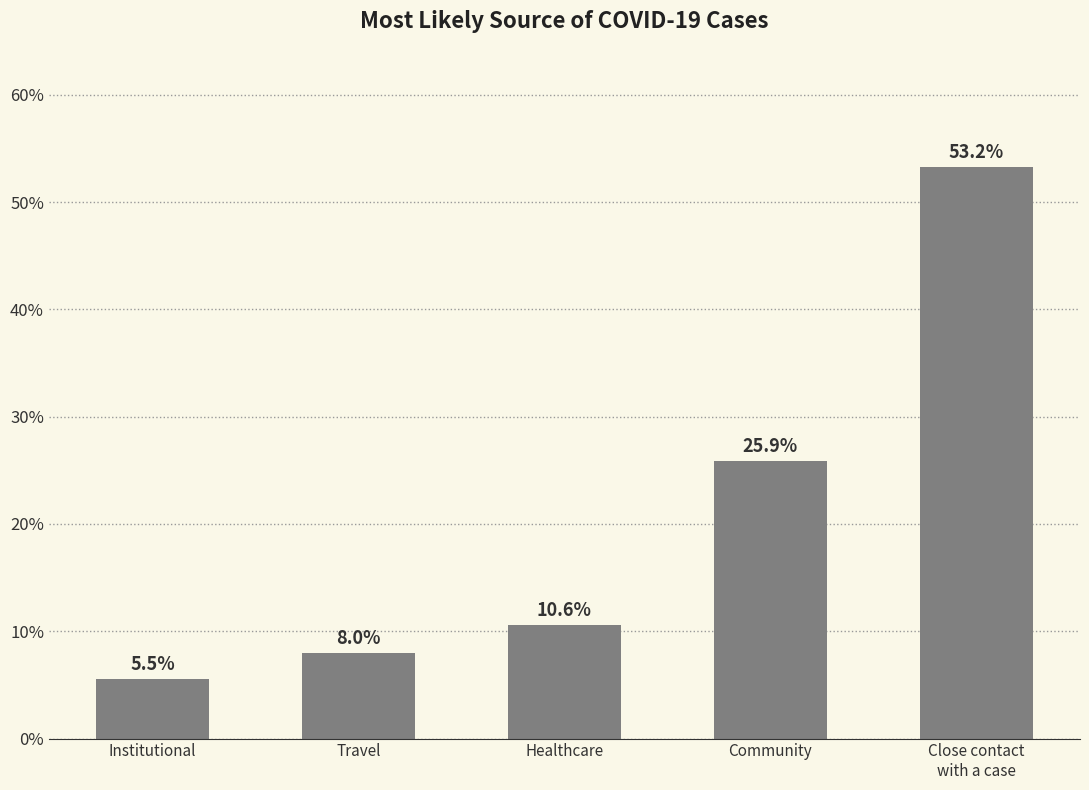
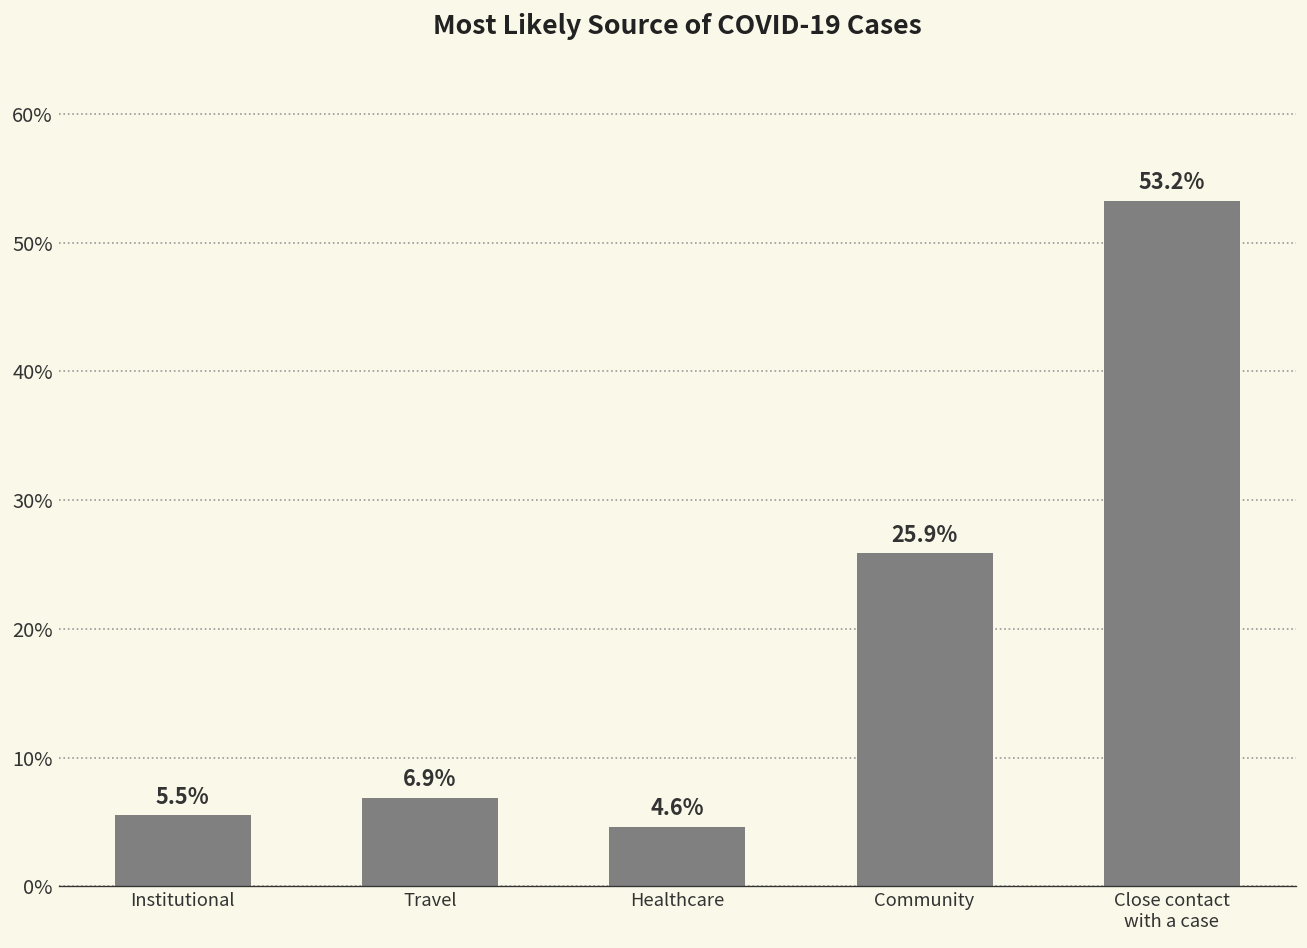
  {
    "Institutional": "5.5%",
-   "Travel": "8.0%",
-   "Healthcare": "10.6%",
+   "Travel": "6.9%",
+   "Healthcare": "4.6%",
    "Community": "25.9%",
    "Close contact with a case": "53.2%"
  }
